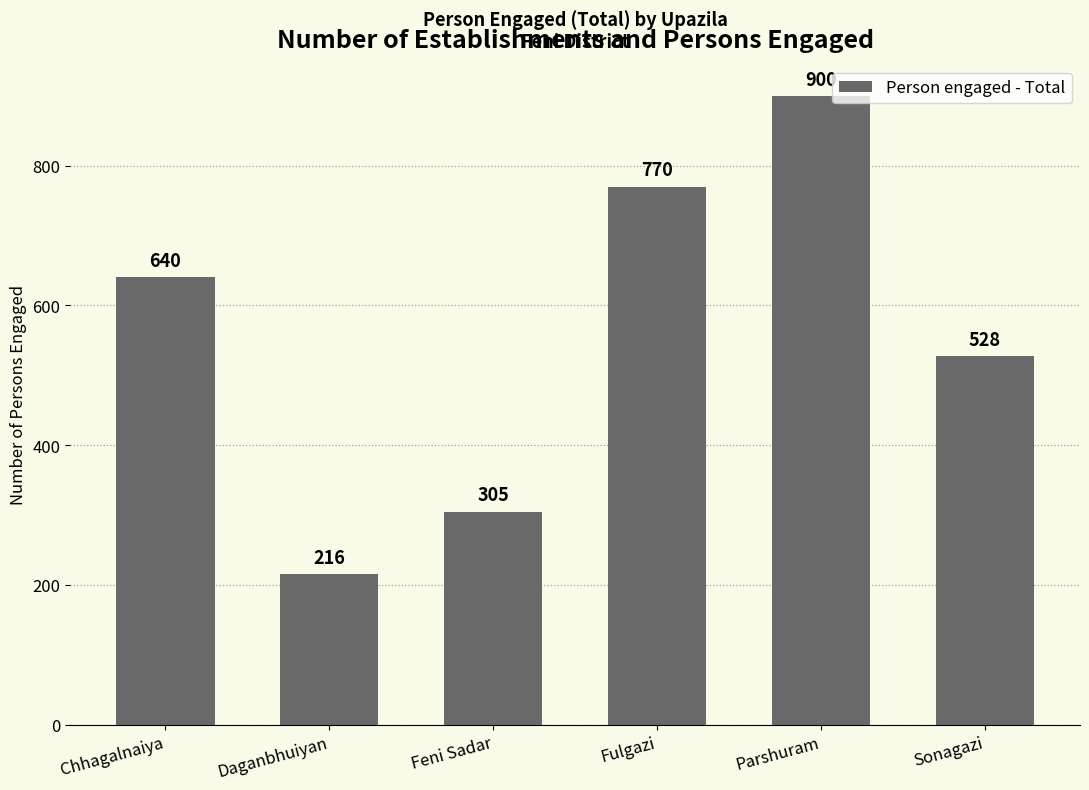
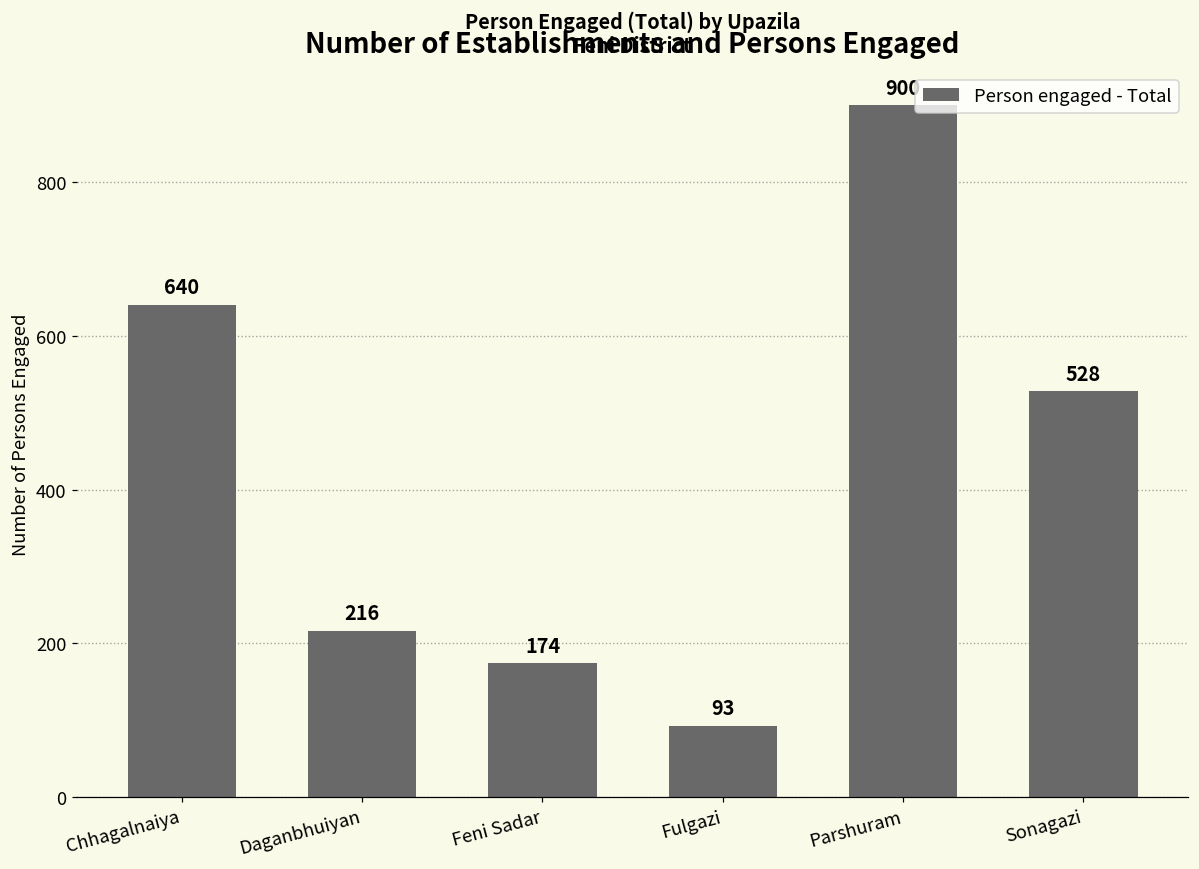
  {
    "Chhagalnaiya": 640,
    "Daganbhuiyan": 216,
-   "Feni Sadar": 305,
-   "Fulgazi": 770,
+   "Feni Sadar": 174,
+   "Fulgazi": 93,
    "Sonagazi": 528
  }
